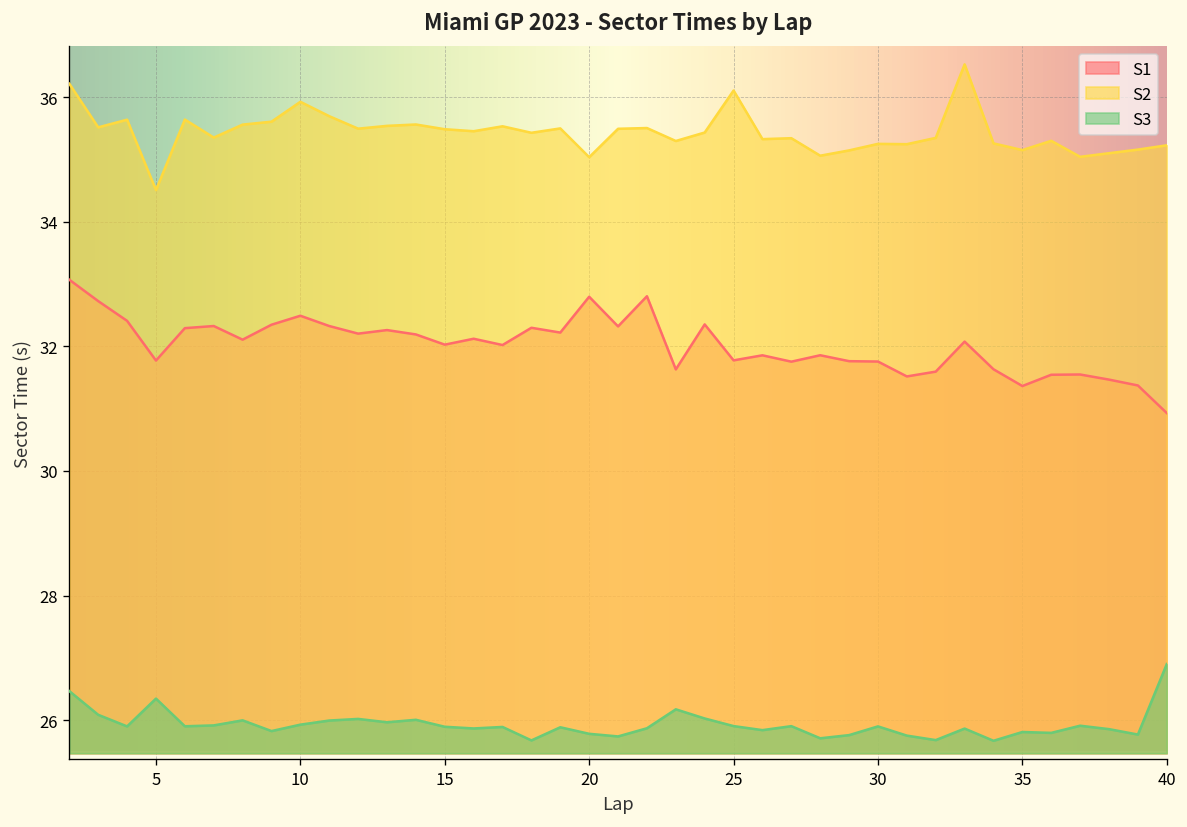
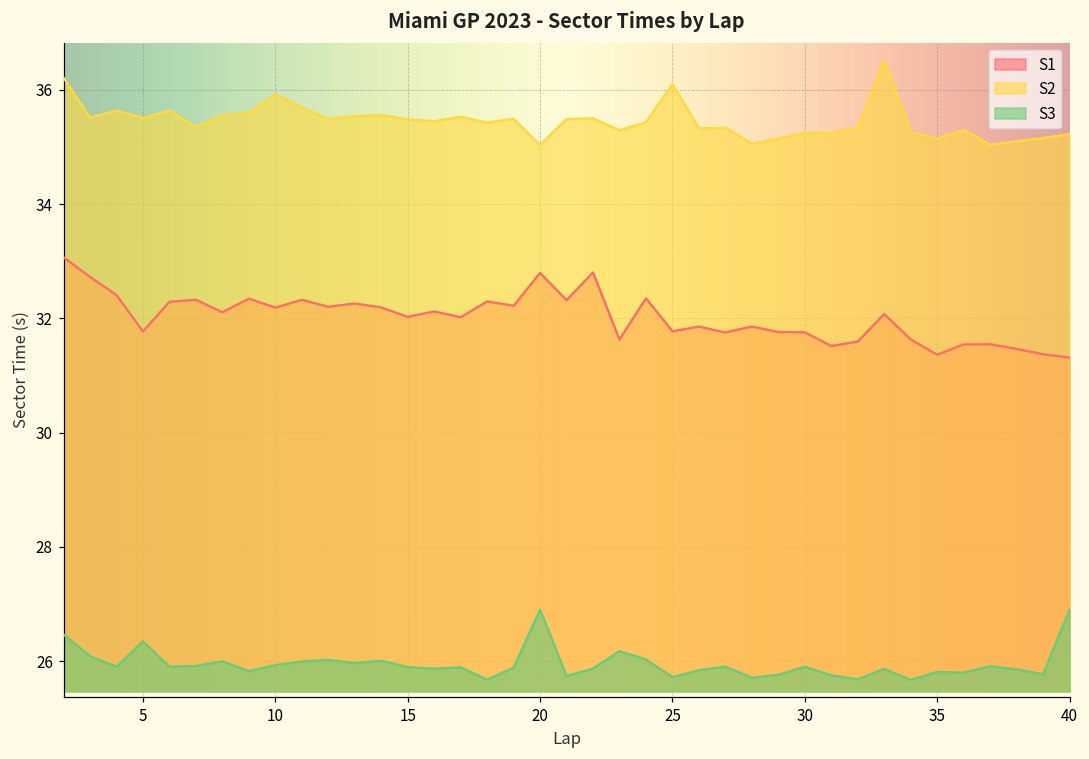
  {
    "S1": {
      "5": 31.8,
-     "10": 32.5,
+     "10": 32.2,
      "15": 32.0,
      "20": 32.8,
      "25": 31.8,
      "30": 31.8,
      "35": 31.4,
-     "40": 30.9
+     "40": 31.3
    },
    "S2": {
-     "5": 34.5,
+     "5": 35.5,
      "10": 35.9,
      "15": 35.5,
      "20": 35.0,
      "25": 36.1,
      "30": 35.3,
      "35": 35.2,
      "40": 35.2
    },
    "S3": {
      "5": 26.3,
      "10": 25.9,
      "15": 25.9,
-     "20": 25.8,
-     "25": 25.9,
+     "20": 26.9,
+     "25": 25.7,
      "30": 25.9,
      "35": 25.8,
      "40": 26.9
    }
  }
